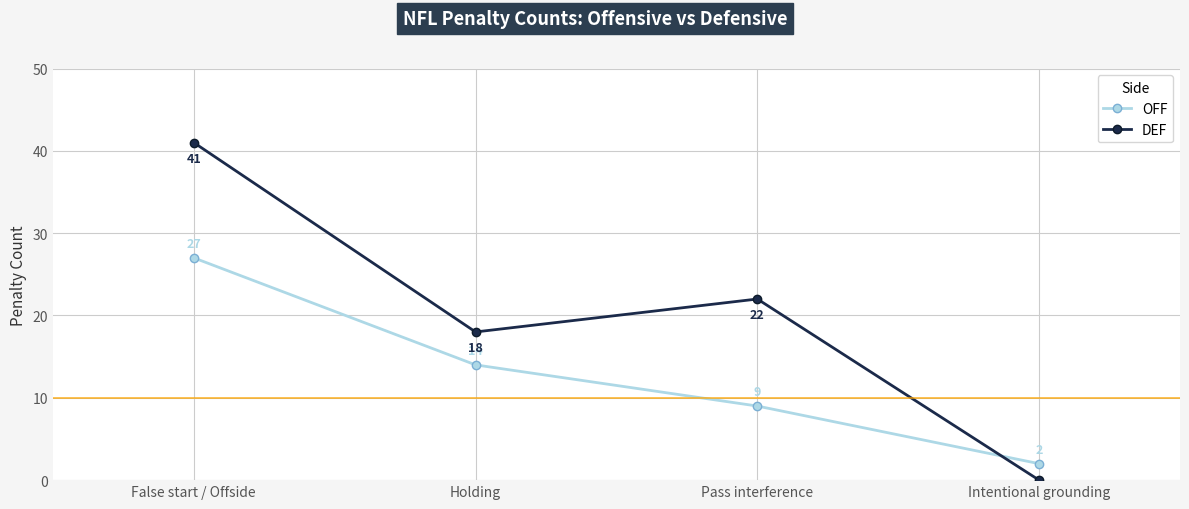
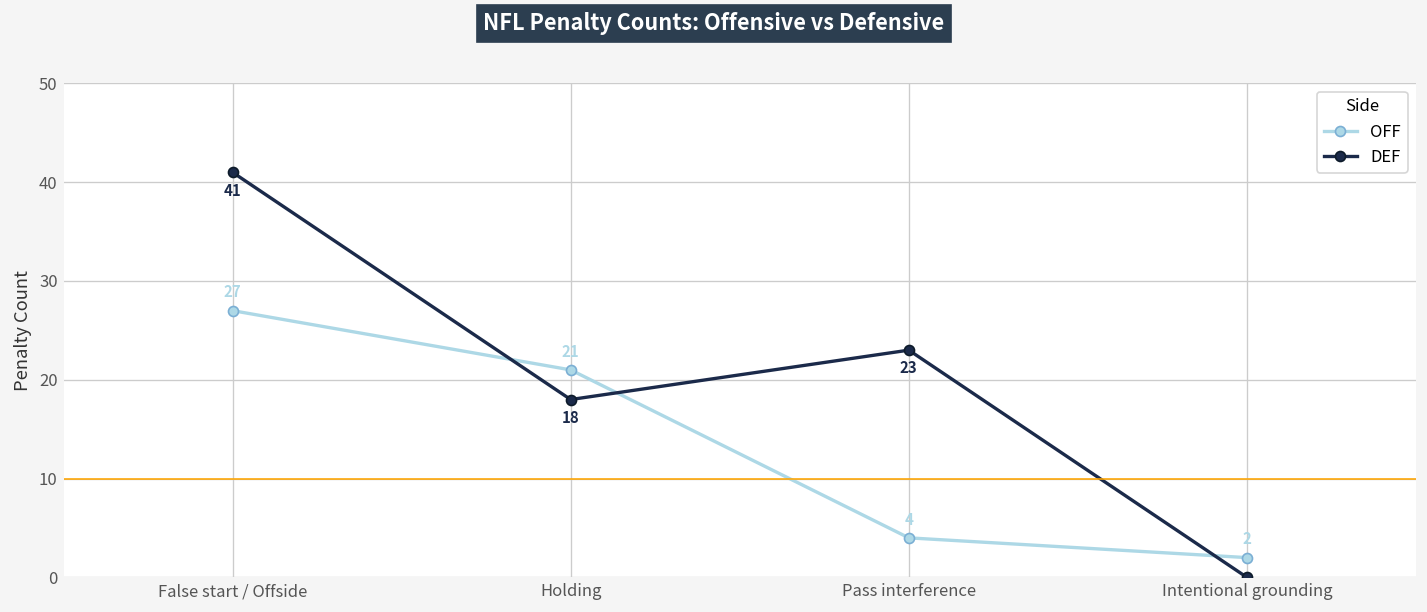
  {
    "OFF": {
      "False start / Offside": 27,
-     "Holding": 14,
-     "Pass interference": 9,
+     "Holding": 21,
+     "Pass interference": 4,
      "Intentional grounding": 2
    },
    "DEF": {
      "False start / Offside": 41,
-     "Pass interference": 22
+     "Pass interference": 23
    }
  }
